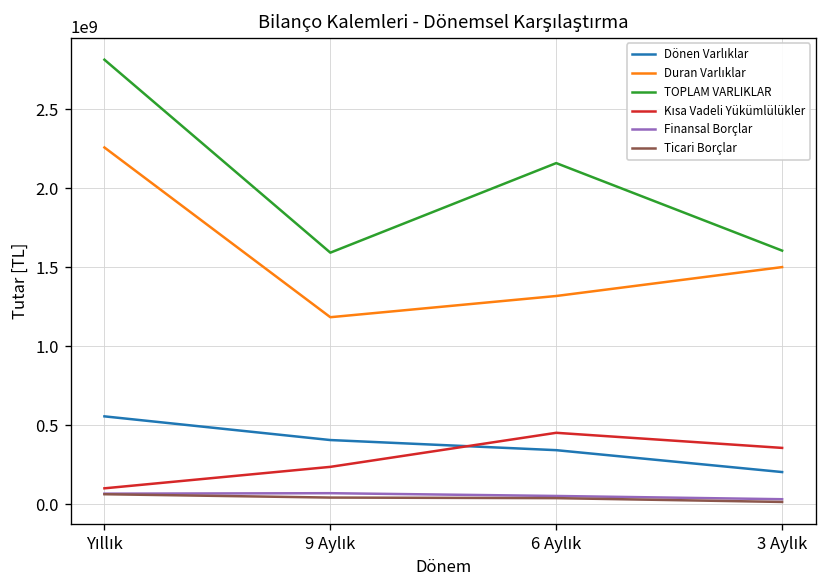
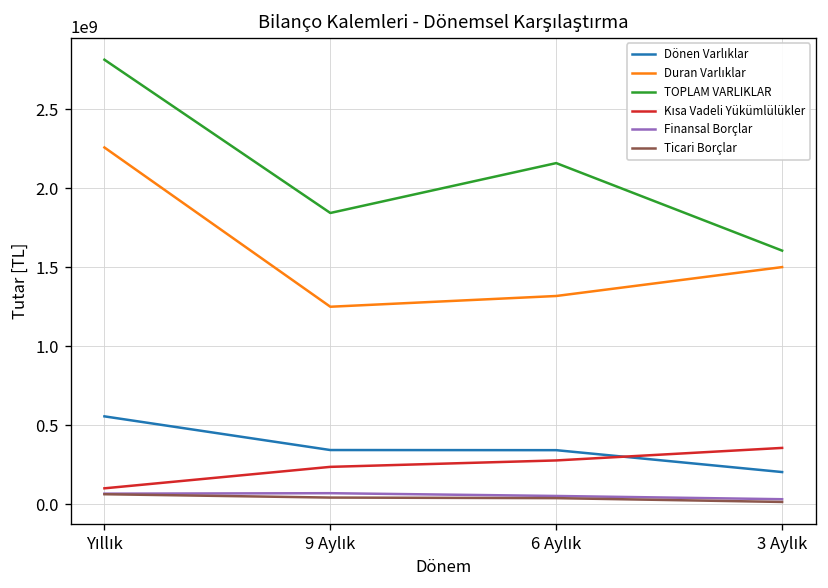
  {
    "Dönen Varlıklar": {
      "Yıllık": 560000000,
-     "9 Aylık": 410000000,
+     "9 Aylık": 340000000,
      "6 Aylık": 340000000,
      "3 Aylık": 200000000
    },
    "Duran Varlıklar": {
      "Yıllık": 2260000000,
-     "9 Aylık": 1180000000,
+     "9 Aylık": 1250000000,
      "6 Aylık": 1320000000,
      "3 Aylık": 1500000000
    },
    "TOPLAM VARLIKLAR": {
      "Yıllık": 2810000000,
-     "9 Aylık": 1590000000,
+     "9 Aylık": 1840000000,
      "6 Aylık": 2160000000,
      "3 Aylık": 1610000000
    },
    "Kısa Vadeli Yükümlülükler": {
      "Yıllık": 100000000,
      "9 Aylık": 240000000,
-     "6 Aylık": 450000000,
+     "6 Aylık": 280000000,
      "3 Aylık": 360000000
    },
    "Finansal Borçlar": {
      "9 Aylık": 70000000
    },
    "Ticari Borçlar": {
      "9 Aylık": 40000000
    }
  }
